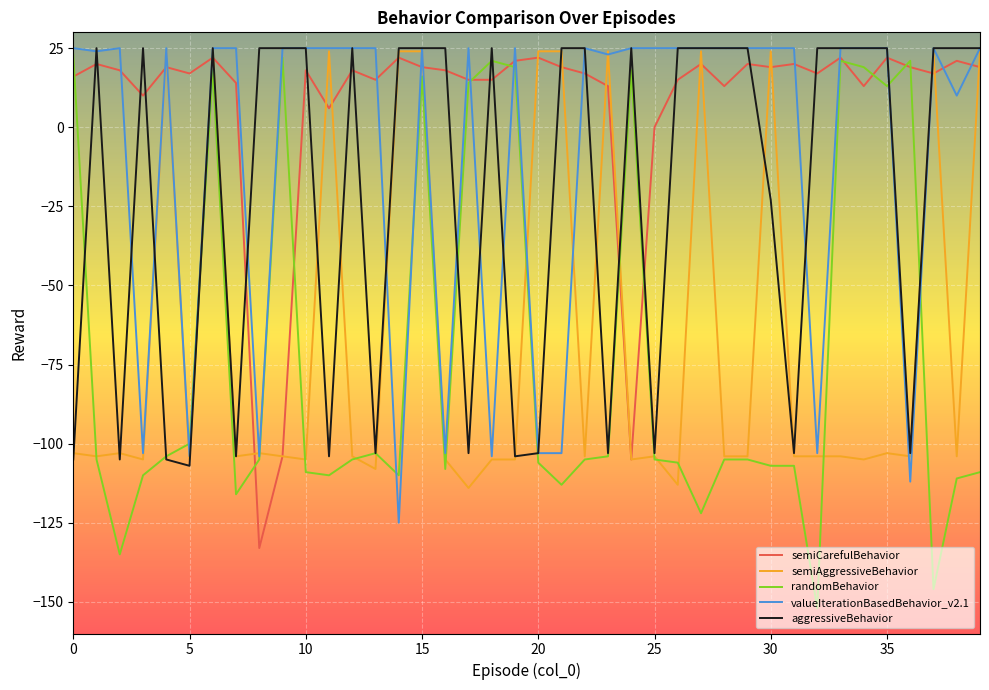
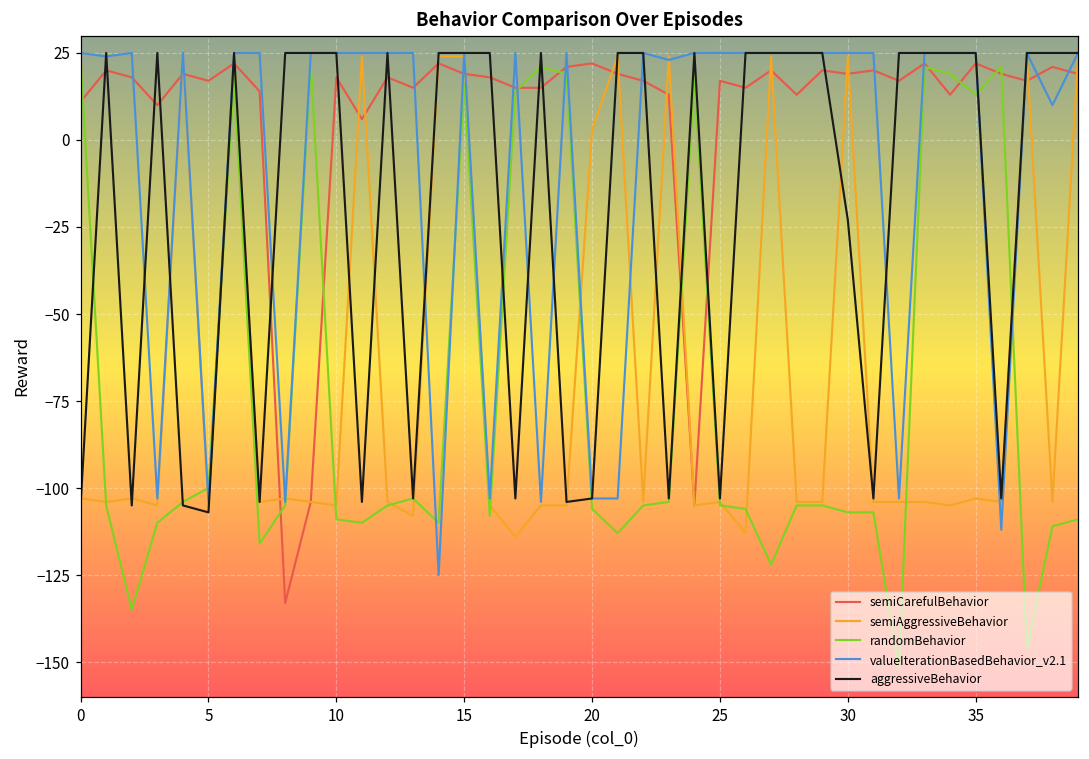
  {
    "semiCarefulBehavior": {
-     "0": 16,
+     "0": 11,
      "5": 17,
      "10": 18,
      "15": 19,
      "20": 22,
-     "25": 0,
+     "25": 17,
      "30": 19,
      "35": 22
    },
    "semiAggressiveBehavior": {
      "0": -103,
      "5": -105,
      "10": -105,
      "15": 24,
-     "20": 24,
+     "20": 3,
      "25": -104,
      "30": 24,
      "35": -103
    },
    "randomBehavior": {
      "0": 23,
      "5": -100,
      "10": -109,
      "15": 16,
      "20": -106,
      "25": -105,
      "30": -107,
      "35": 13
    },
    "valueIterationBasedBehavior_v2.1": {
      "0": 25,
      "5": -104,
      "25": 25,
      "30": 25
    },
    "aggressiveBehavior": {
      "0": -105,
      "5": -107,
      "25": -103,
      "30": -23
    }
  }
